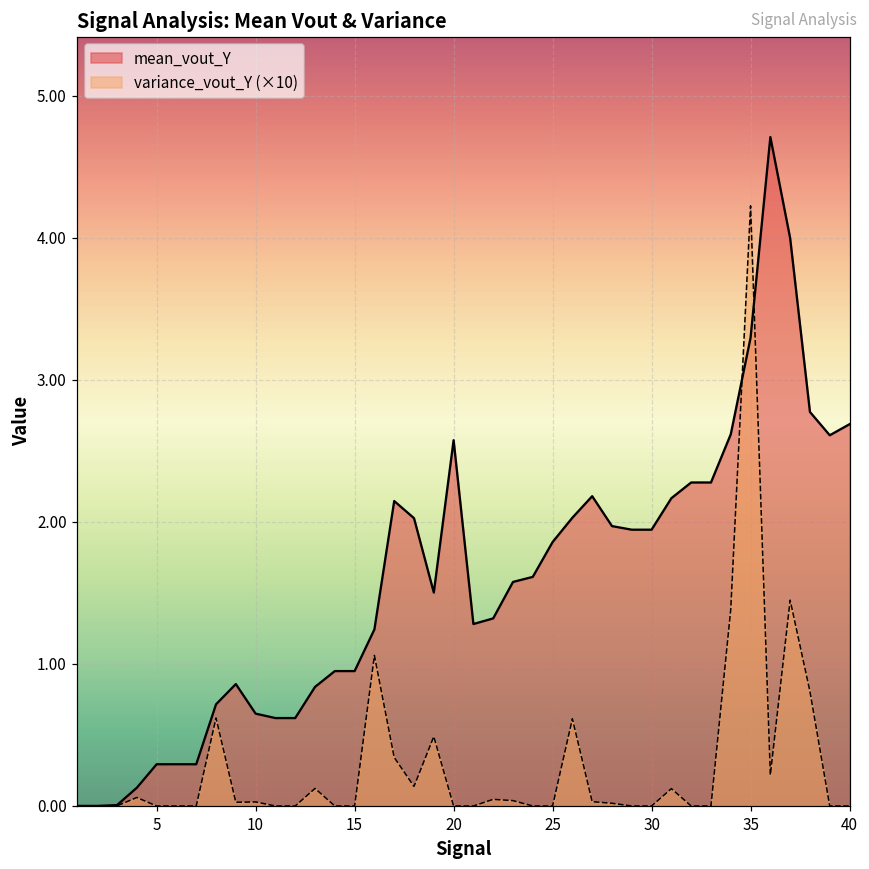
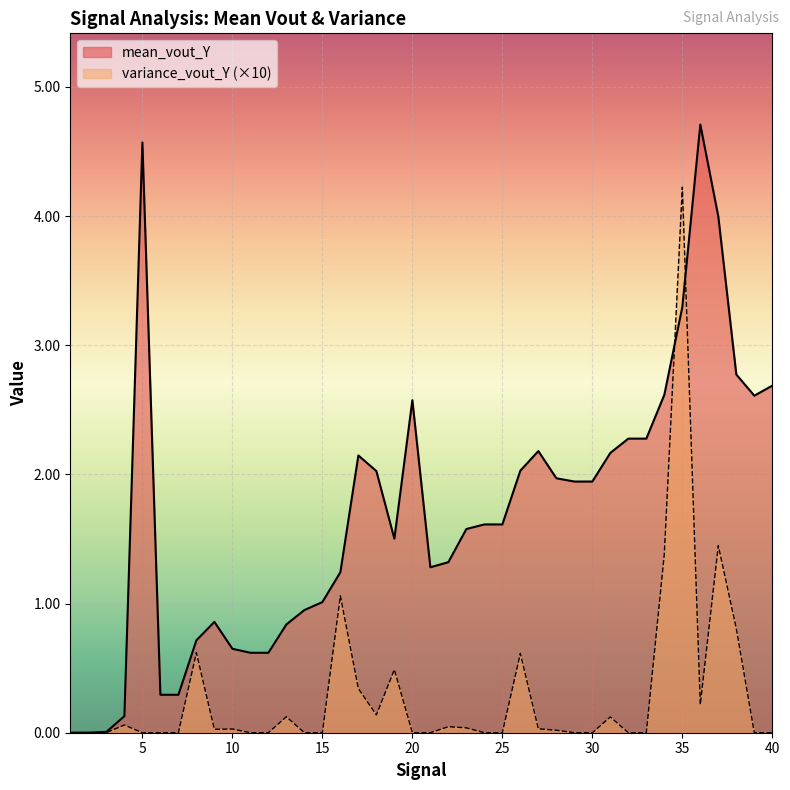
  {
    "mean_vout_Y": {
-     "5": 0.29,
+     "5": 4.57,
      "10": 0.65,
-     "15": 0.95,
+     "15": 1.01,
      "20": 2.57,
-     "25": 1.86,
+     "25": 1.61,
      "30": 1.94,
      "35": 3.29,
      "40": 2.69
    },
    "variance_vout_Y (×10)": {
      "5": 0.00,
      "10": 0.03,
      "15": 0.00,
      "20": 0.00,
      "25": 0.00,
      "30": 0.00,
      "35": 4.22,
      "40": 0.00
    }
  }
